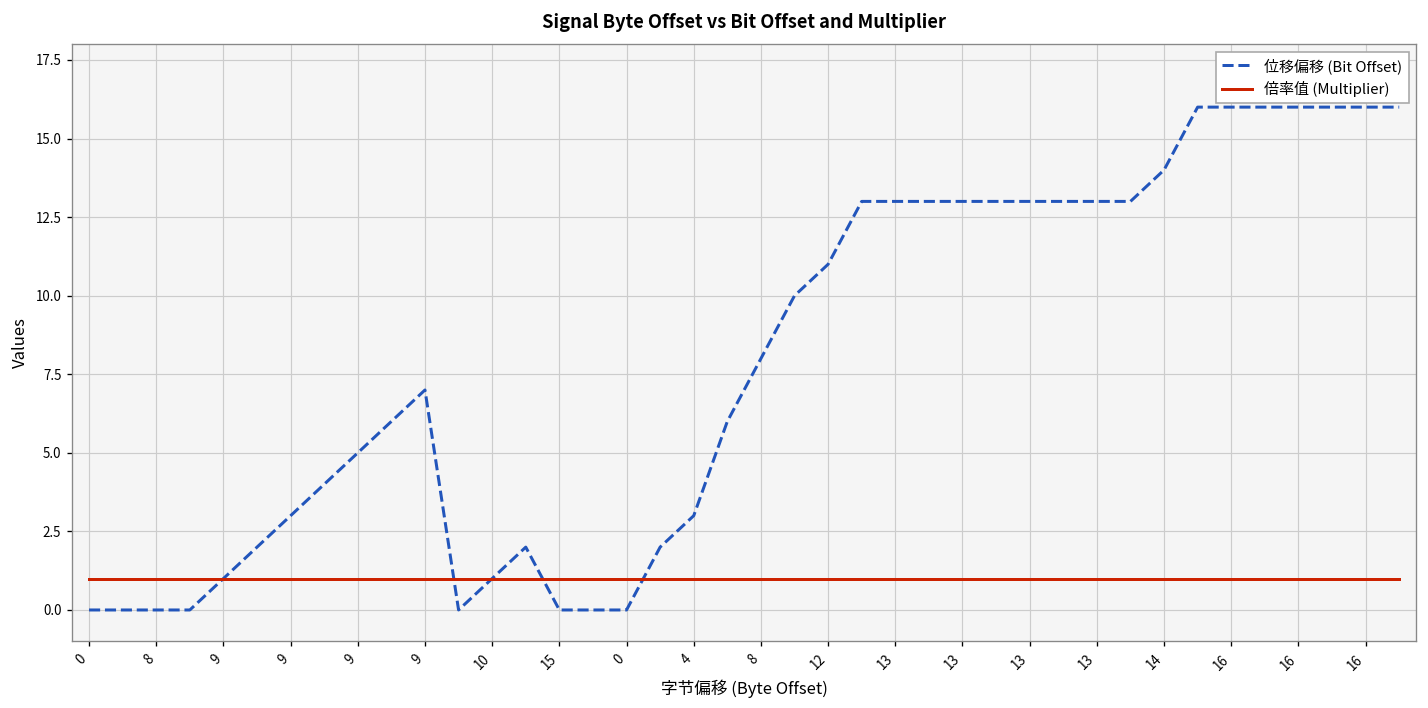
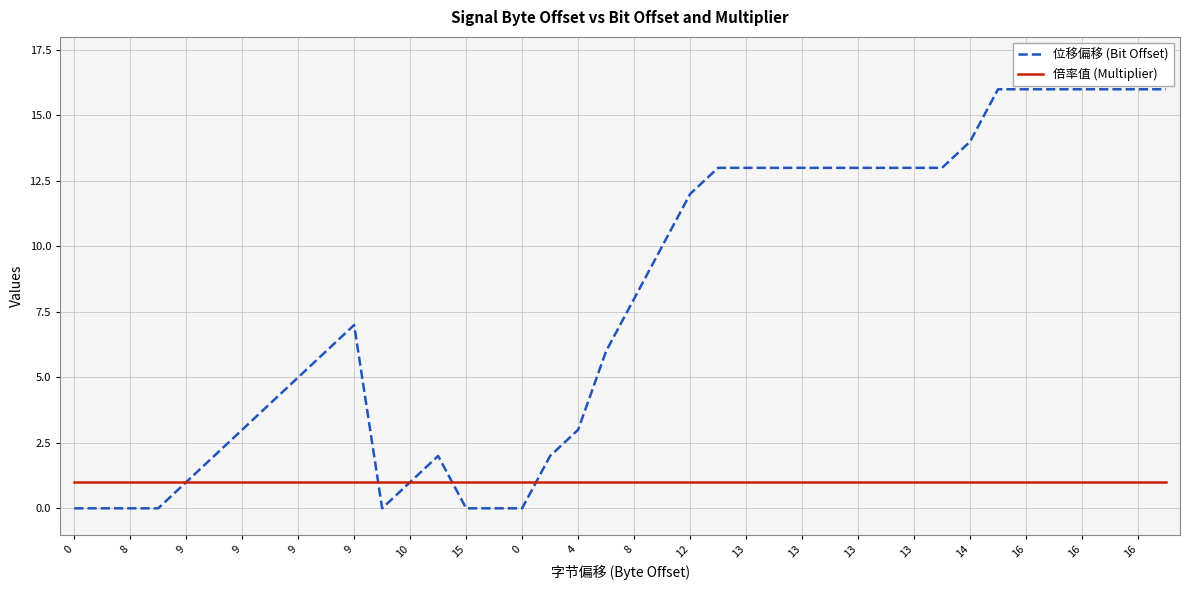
  {
    "位移偏移 (Bit Offset)": {
      "4": 3,
-     "12": 11,
+     "12": 12,
      "14": 14
    },
    "倍率值 (Multiplier)": {
      "4": 1,
      "12": 1,
      "14": 1
    }
  }
